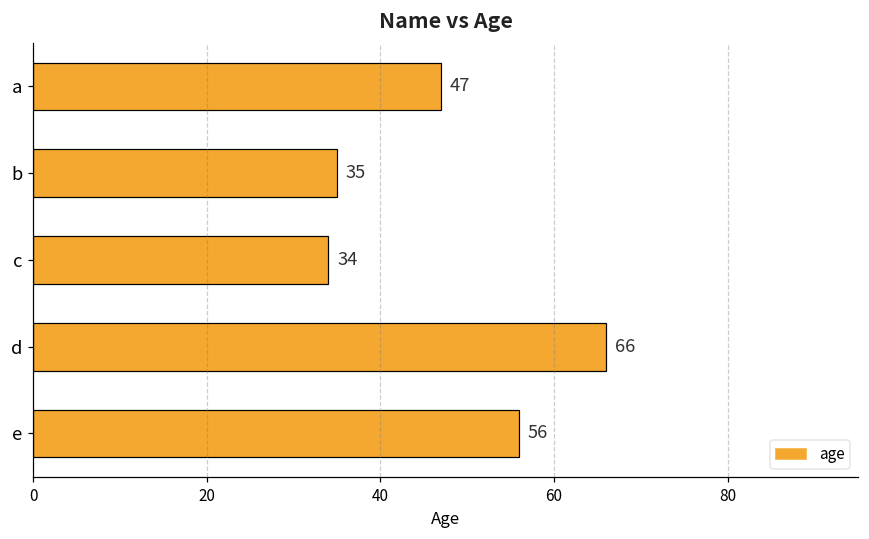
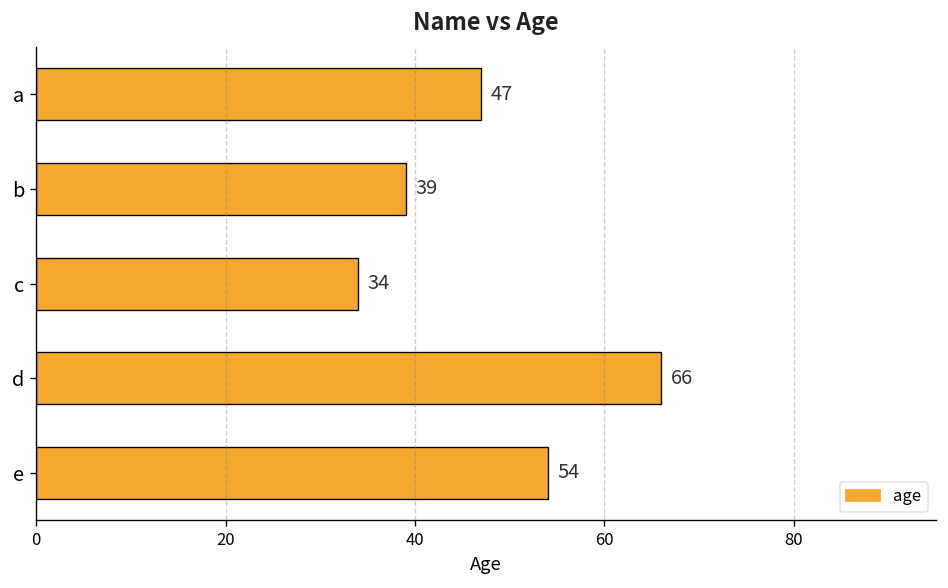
  {
    "a": 47,
-   "b": 35,
+   "b": 39,
    "c": 34,
    "d": 66,
-   "e": 56
+   "e": 54
  }
